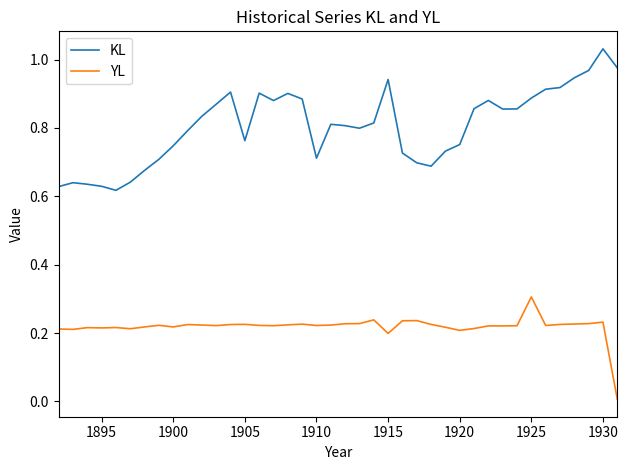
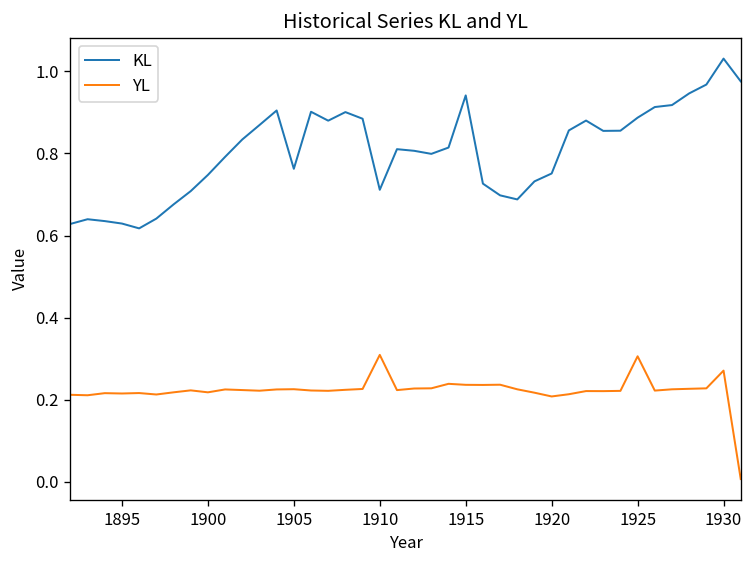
  {
    "KL": {
      "1895": 0.63,
      "1900": 0.75,
      "1905": 0.76,
      "1910": 0.71,
      "1915": 0.94,
      "1920": 0.75,
      "1925": 0.89,
      "1930": 1.03
    },
    "YL": {
      "1895": 0.22,
      "1900": 0.22,
      "1905": 0.23,
-     "1910": 0.22,
-     "1915": 0.20,
+     "1910": 0.31,
+     "1915": 0.24,
      "1920": 0.21,
      "1925": 0.31,
-     "1930": 0.23
+     "1930": 0.27
    }
  }
